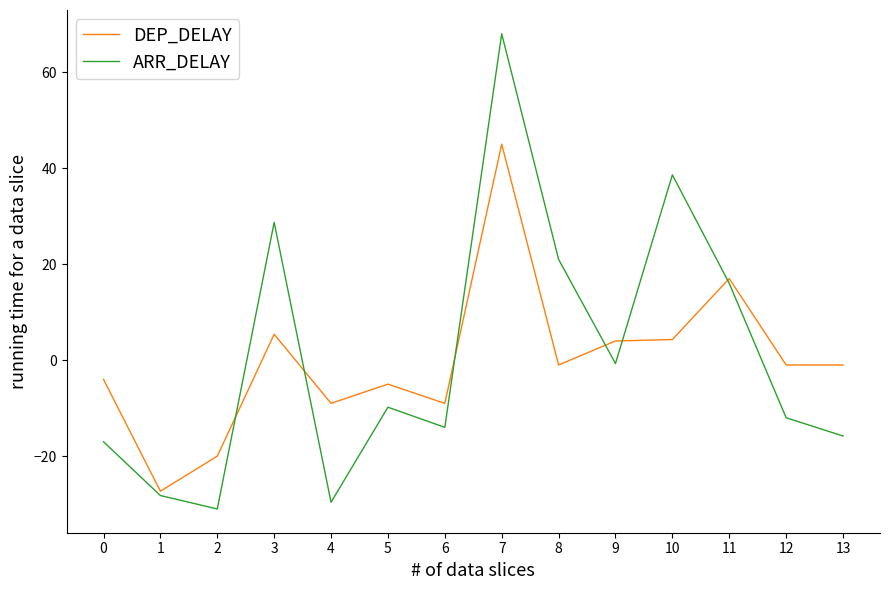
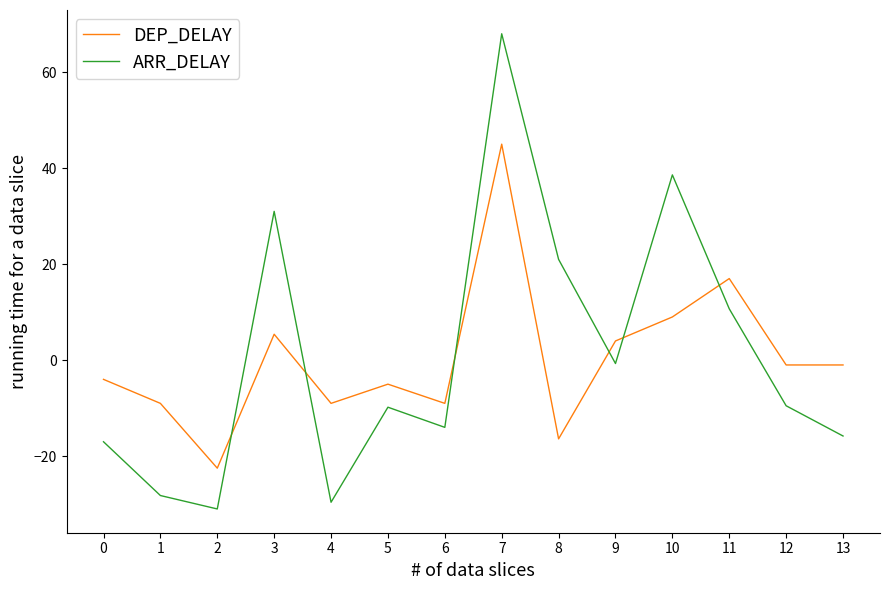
  {
    "DEP_DELAY": {
      "0": -4,
-     "1": -27,
-     "2": -20,
+     "1": -9,
+     "2": -23,
      "3": 5,
      "4": -9,
      "5": -5,
      "6": -9,
      "7": 45,
-     "8": -1,
+     "8": -16,
      "9": 4,
-     "10": 4,
+     "10": 9,
      "11": 17,
      "12": -1,
      "13": -1
    },
    "ARR_DELAY": {
      "0": -17,
      "1": -28,
      "2": -31,
-     "3": 29,
+     "3": 31,
      "4": -30,
      "5": -10,
      "6": -14,
      "7": 68,
      "8": 21,
      "9": -1,
      "10": 39,
-     "11": 16,
-     "12": -12,
+     "11": 11,
+     "12": -10,
      "13": -16
    }
  }
